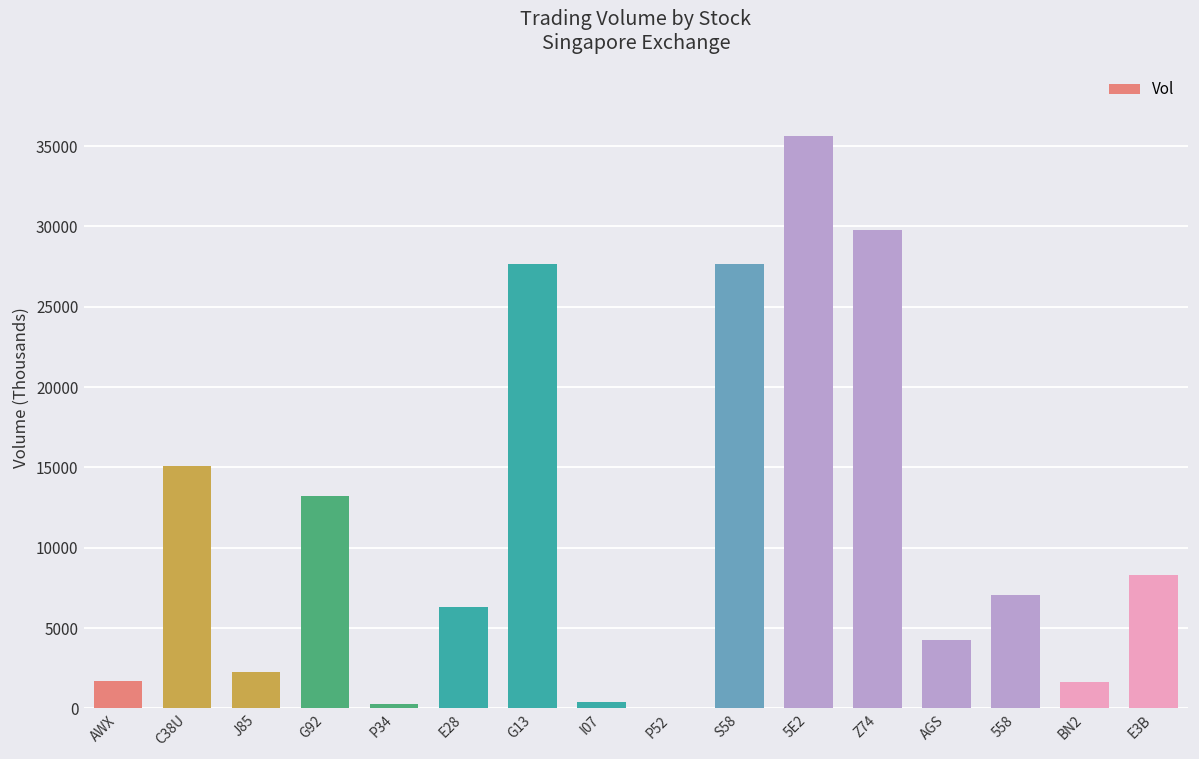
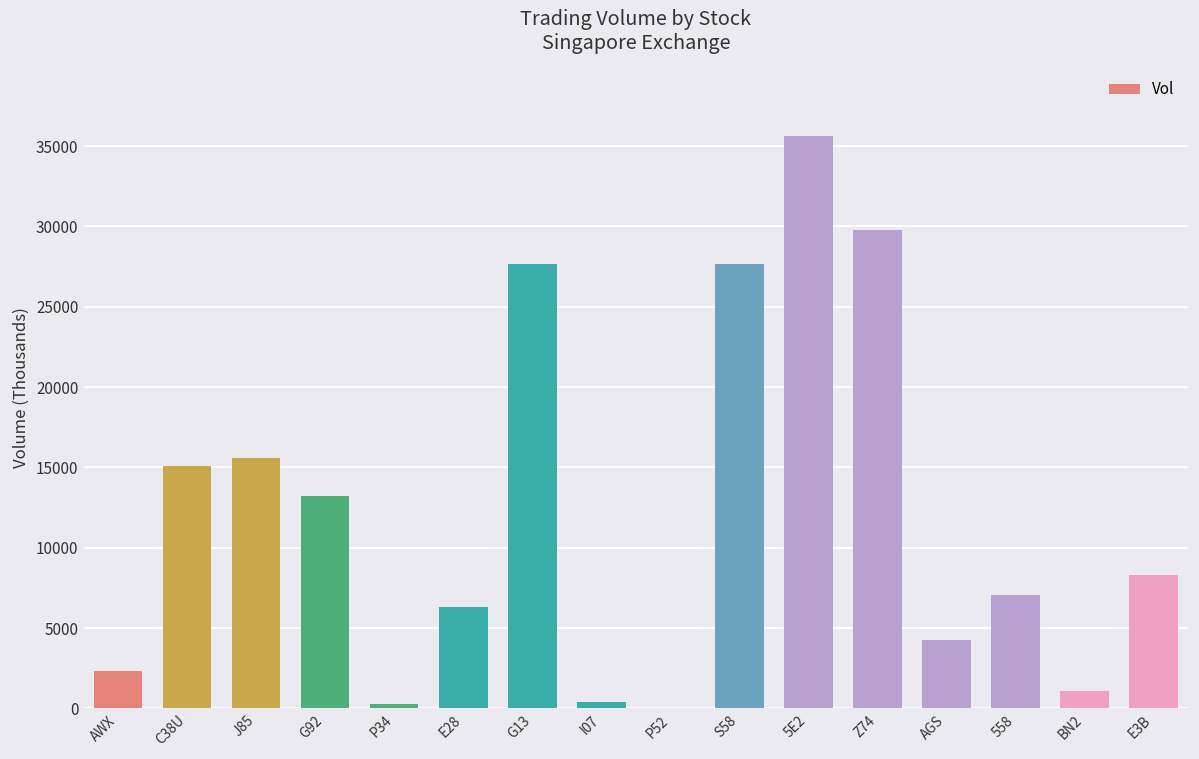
  {
-   "AWX": 1700,
+   "AWX": 2300,
    "C38U": 15100,
-   "J85": 2300,
+   "J85": 15600,
    "G92": 13200,
    "P34": 200,
    "E28": 6300,
    "G13": 27700,
    "I07": 400,
    "S58": 27700,
    "5E2": 35600,
    "Z74": 29800,
    "AGS": 4300,
    "558": 7000,
-   "BN2": 1700,
+   "BN2": 1100,
    "E3B": 8300
  }
